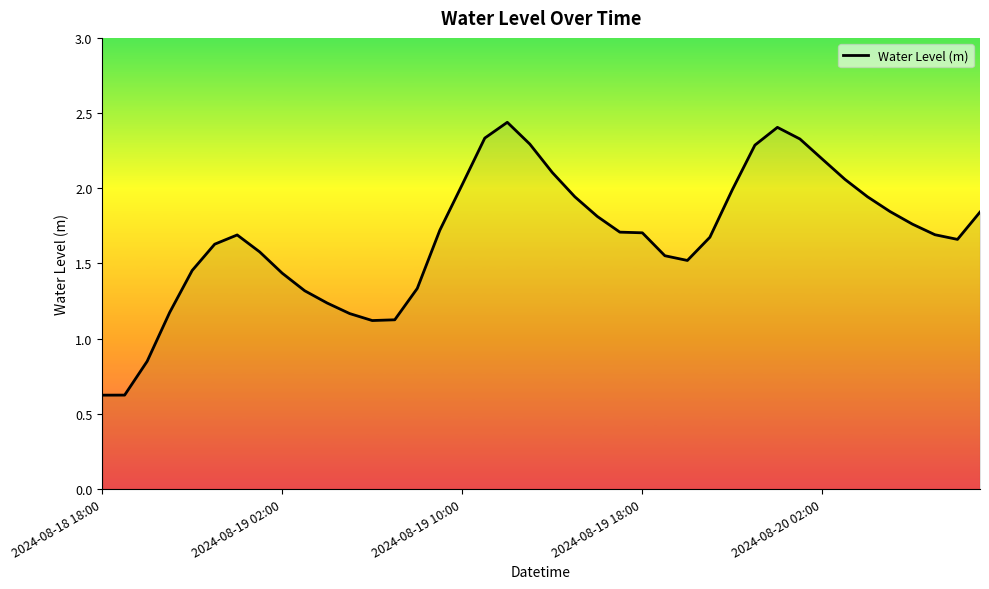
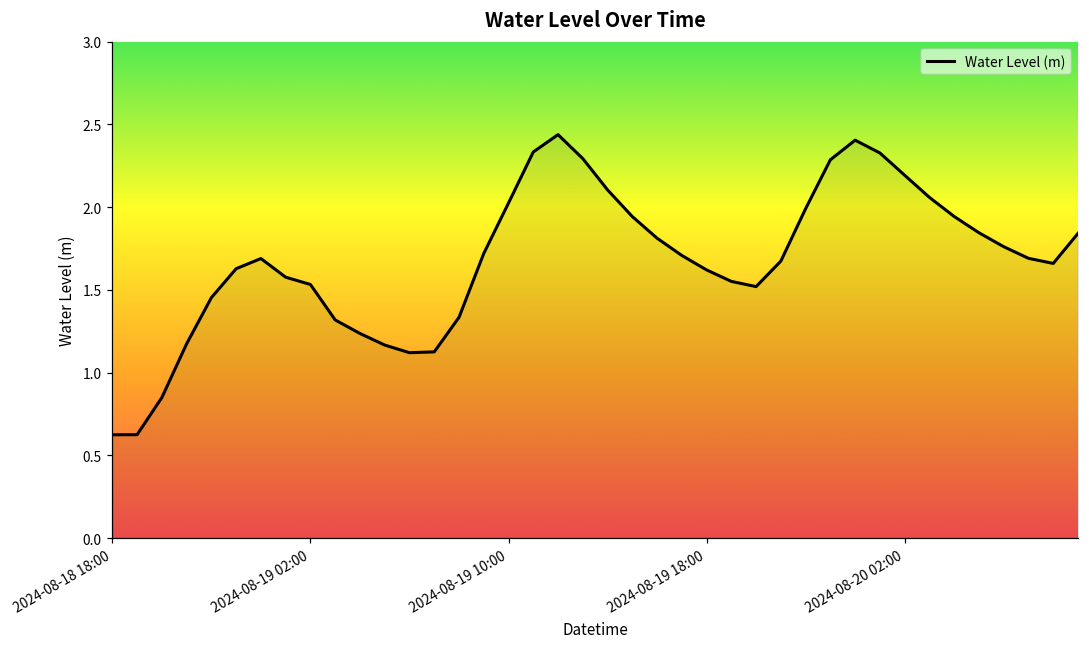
  {
    "2024-08-18 18:00": 0.62,
-   "2024-08-19 02:00": 1.44,
+   "2024-08-19 02:00": 1.53,
    "2024-08-19 10:00": 2.03,
-   "2024-08-19 18:00": 1.70,
+   "2024-08-19 18:00": 1.62,
    "2024-08-20 02:00": 2.19
  }
